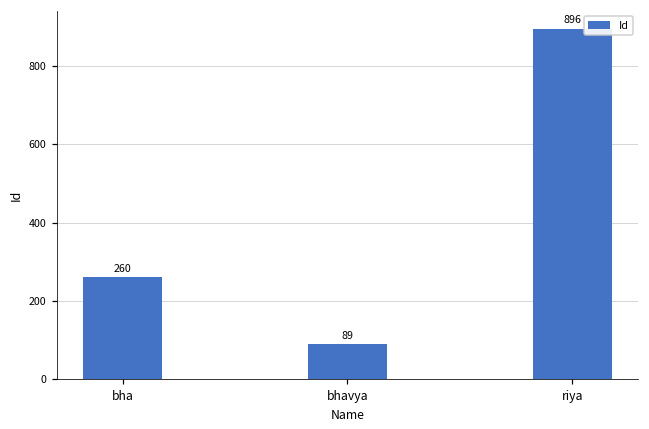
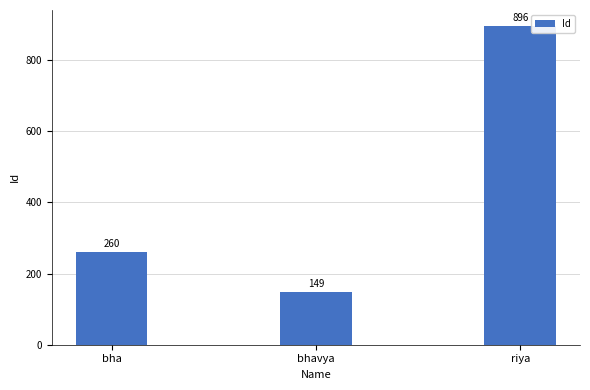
  {
    "bha": 260,
-   "bhavya": 89,
+   "bhavya": 149,
    "riya": 896
  }
